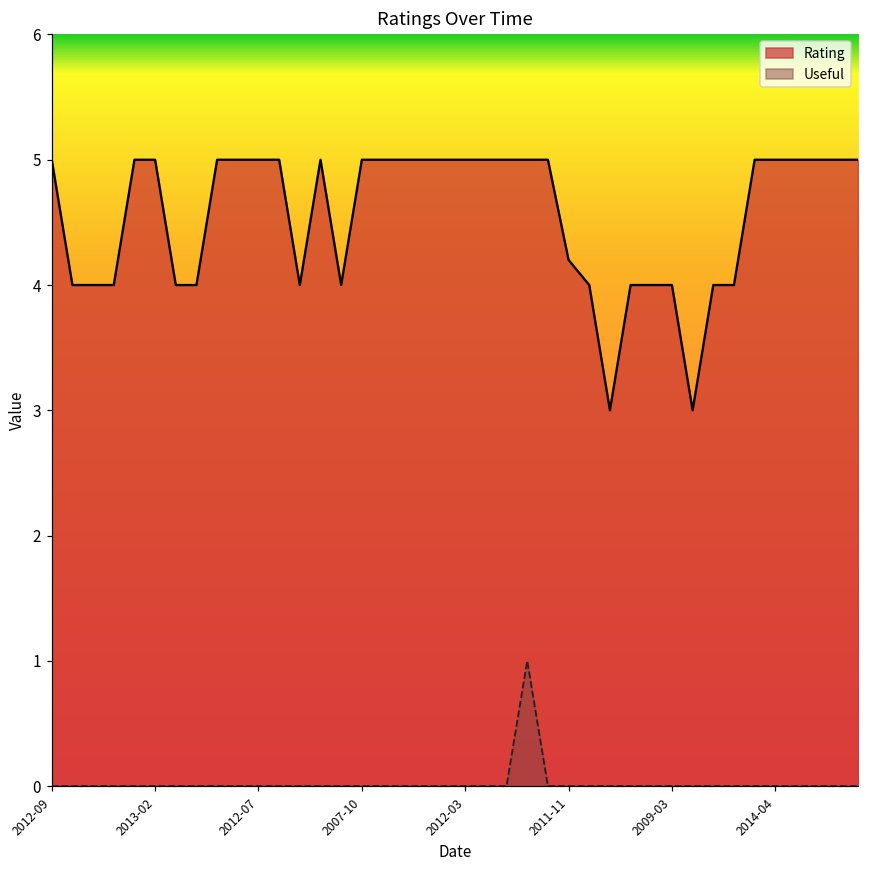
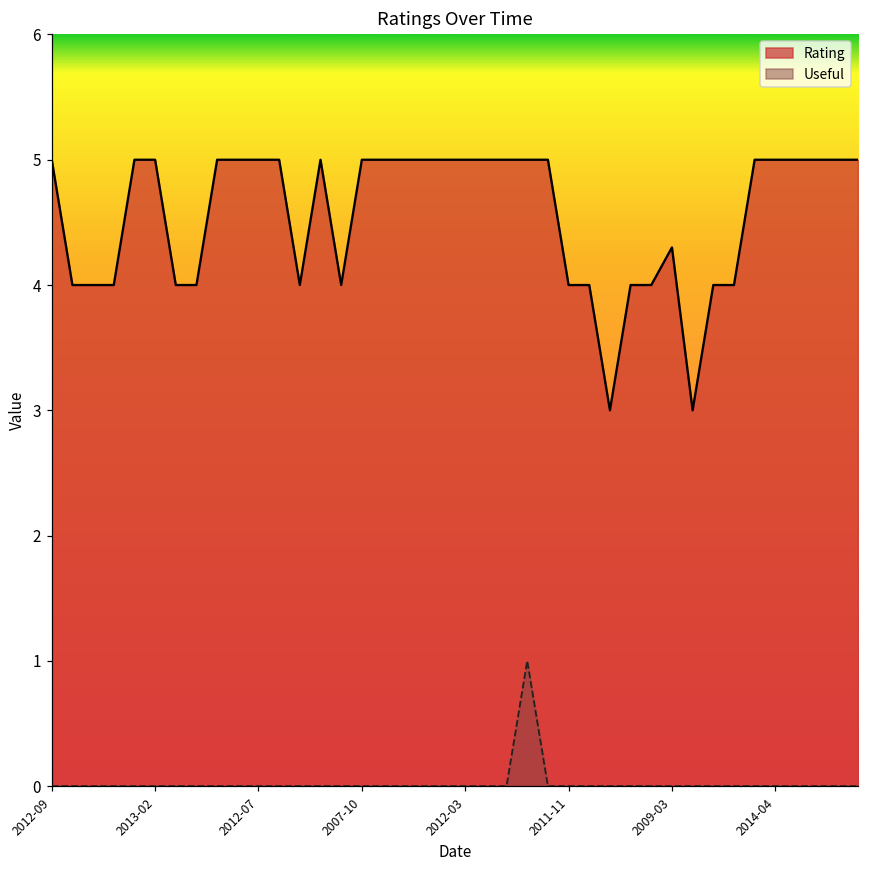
  {
    "Rating": {
      "2013-02": 5.0,
      "2012-07": 5.0,
      "2007-10": 5.0,
      "2012-03": 5.0,
-     "2011-11": 4.2,
-     "2009-03": 4.0,
+     "2011-11": 4.0,
+     "2009-03": 4.3,
      "2014-04": 5.0
    },
    "Useful": {
      "2013-02": 0.0,
      "2012-07": 0.0,
      "2007-10": 0.0,
      "2012-03": 0.0,
      "2011-11": 0.0,
      "2009-03": 0.0,
      "2014-04": 0.0
    }
  }
